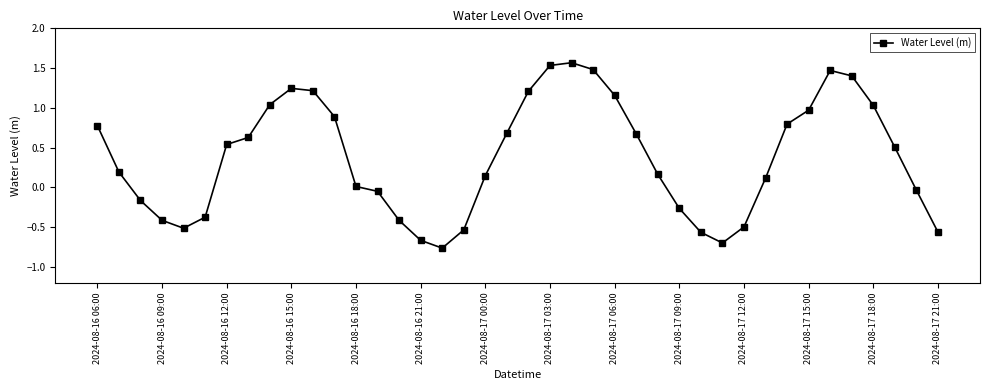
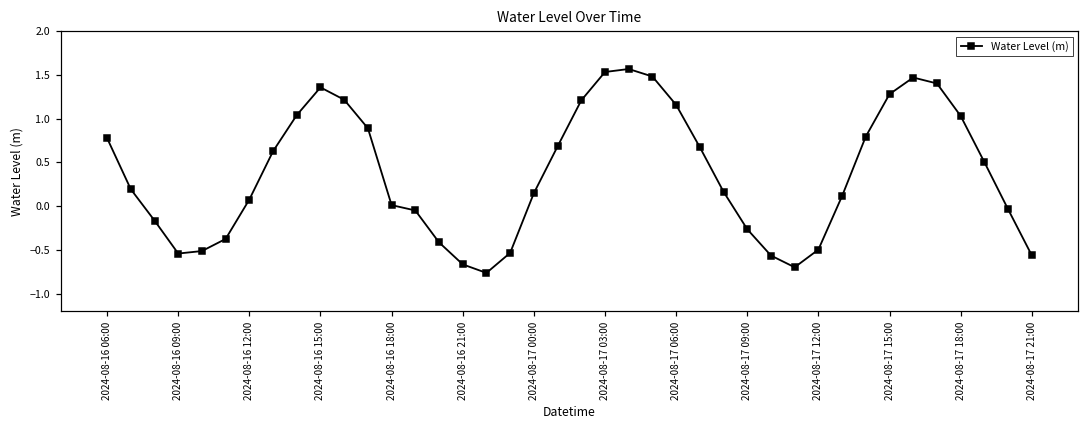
  {
    "2024-08-16 06:00": 0.8,
-   "2024-08-16 09:00": -0.4,
-   "2024-08-16 12:00": 0.5,
-   "2024-08-16 15:00": 1.2,
+   "2024-08-16 09:00": -0.5,
+   "2024-08-16 12:00": 0.1,
+   "2024-08-16 15:00": 1.4,
    "2024-08-16 18:00": 0.0,
    "2024-08-16 21:00": -0.7,
    "2024-08-17 00:00": 0.1,
    "2024-08-17 03:00": 1.5,
    "2024-08-17 06:00": 1.2,
    "2024-08-17 09:00": -0.3,
    "2024-08-17 12:00": -0.5,
-   "2024-08-17 15:00": 1.0,
+   "2024-08-17 15:00": 1.3,
    "2024-08-17 18:00": 1.0,
    "2024-08-17 21:00": -0.6
  }
